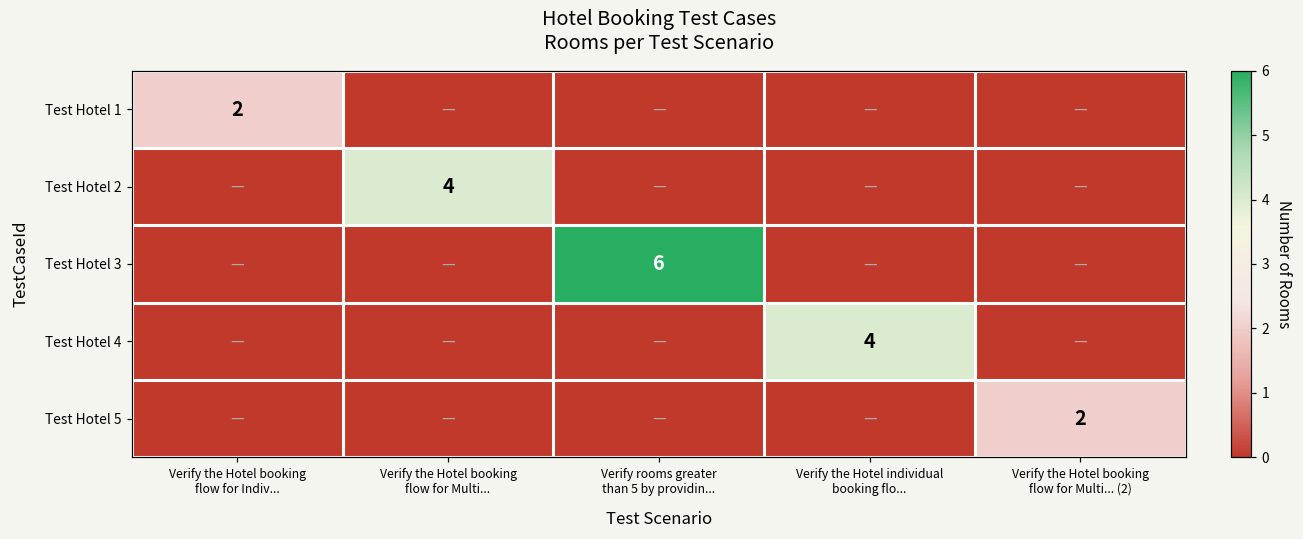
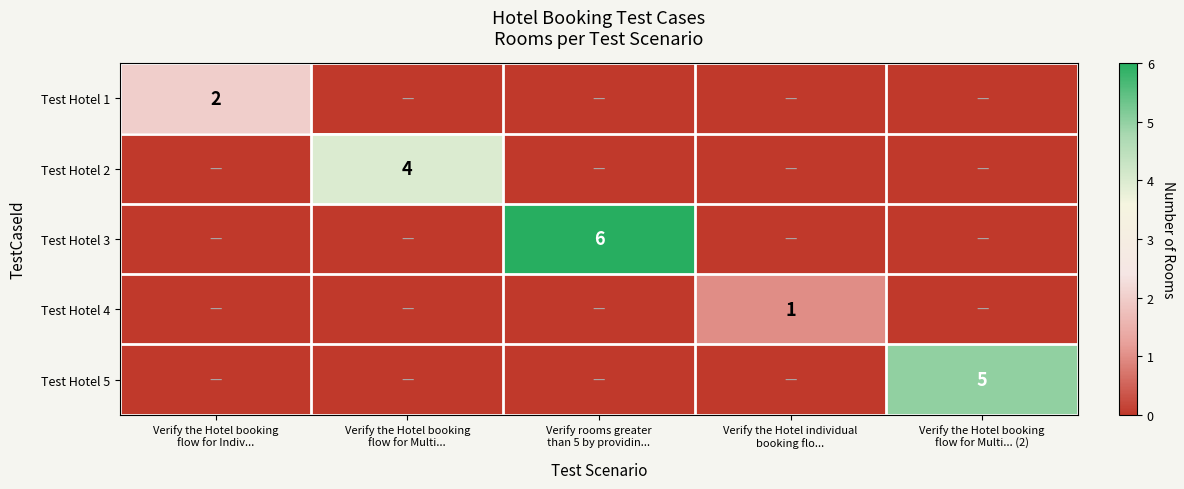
  {
    "Test Hotel 1": {
      "Verify the Hotel booking flow for Indiv...": 2
    },
    "Test Hotel 2": {
      "Verify the Hotel booking flow for Multi...": 4
    },
    "Test Hotel 3": {
      "Verify rooms greater than 5 by providin...": 6
    },
    "Test Hotel 4": {
-     "Verify the Hotel individual booking flo...": 4
+     "Verify the Hotel individual booking flo...": 1
    },
    "Test Hotel 5": {
-     "Verify the Hotel booking flow for Multi... (2)": 2
+     "Verify the Hotel booking flow for Multi... (2)": 5
    }
  }
